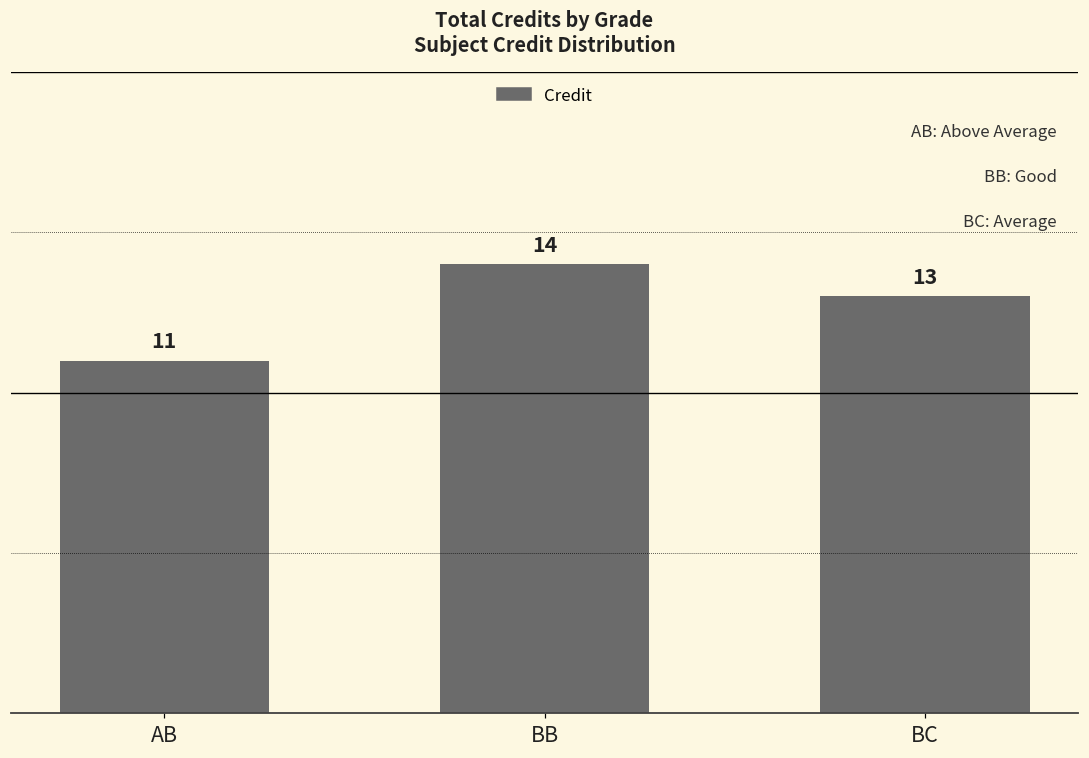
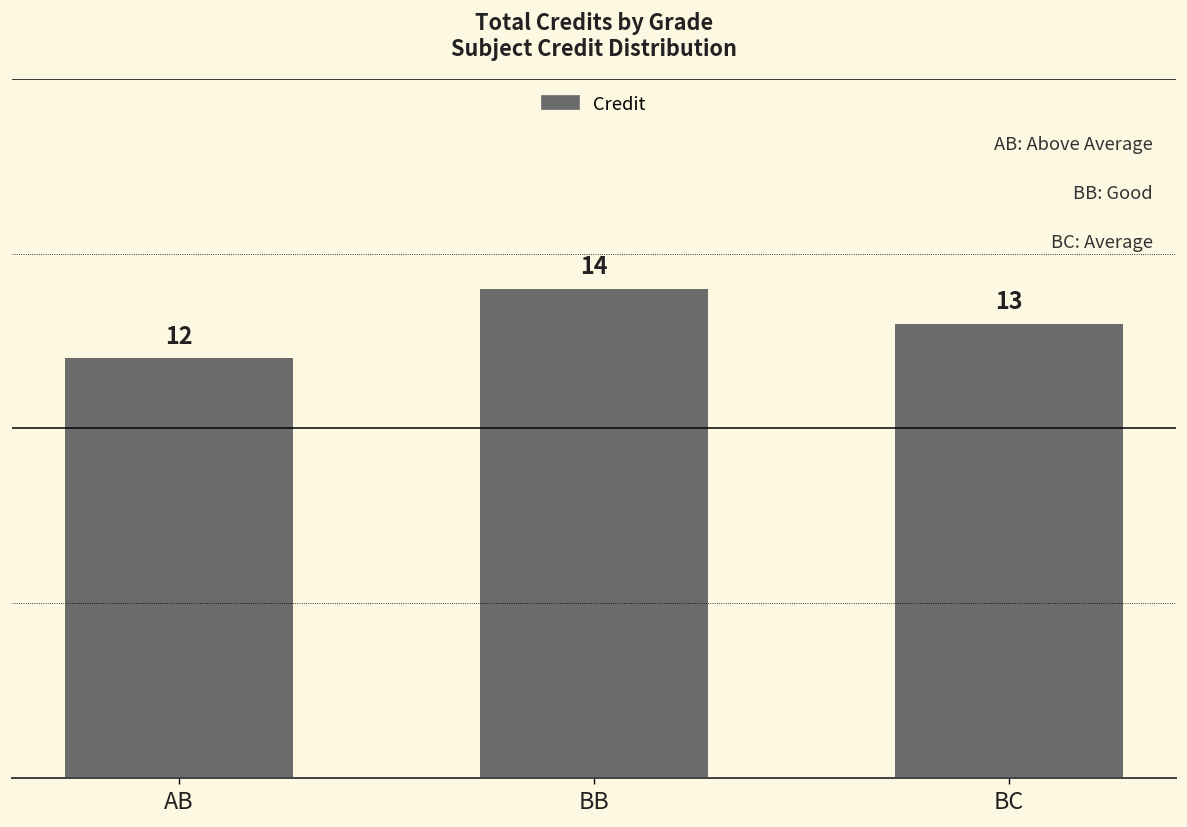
  {
-   "AB": 11,
+   "AB": 12,
    "BB": 14,
    "BC": 13
  }
